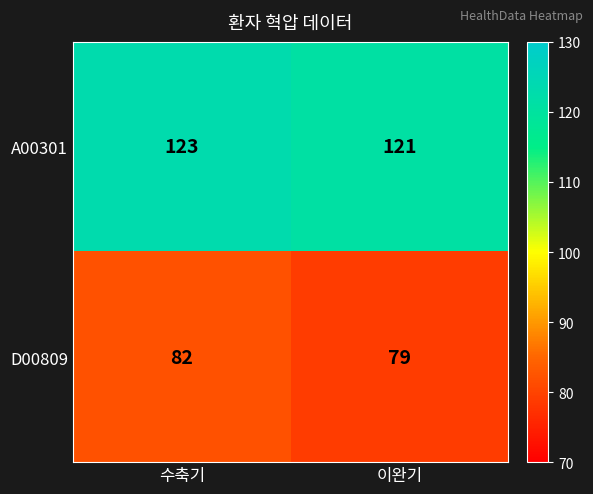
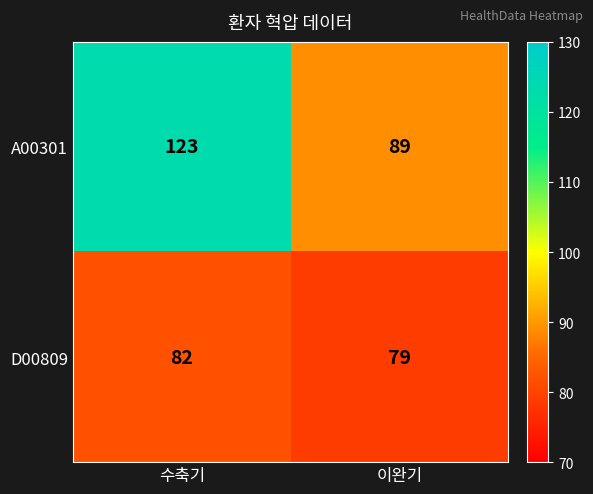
  {
    "A00301": {
      "수축기": 123,
-     "이완기": 121
+     "이완기": 89
    },
    "D00809": {
      "수축기": 82,
      "이완기": 79
    }
  }
